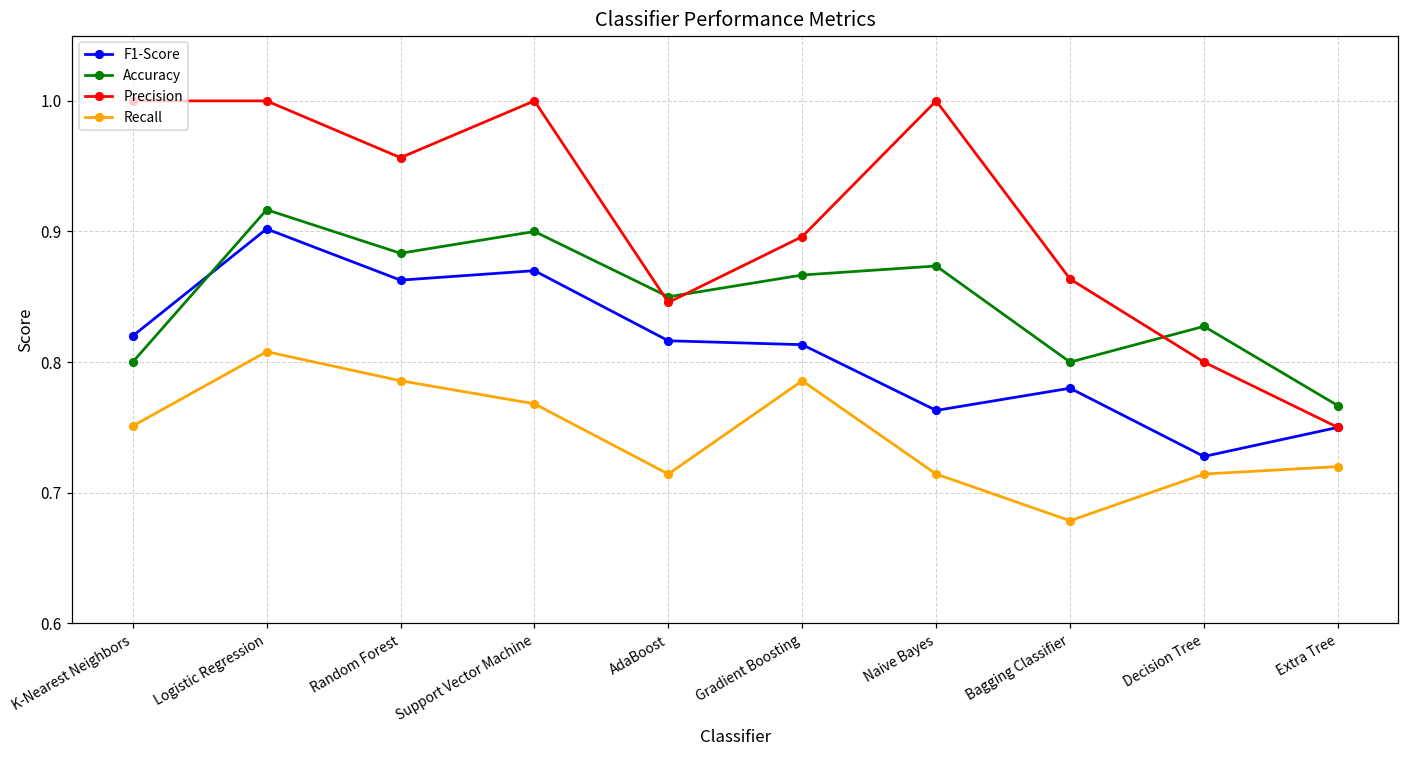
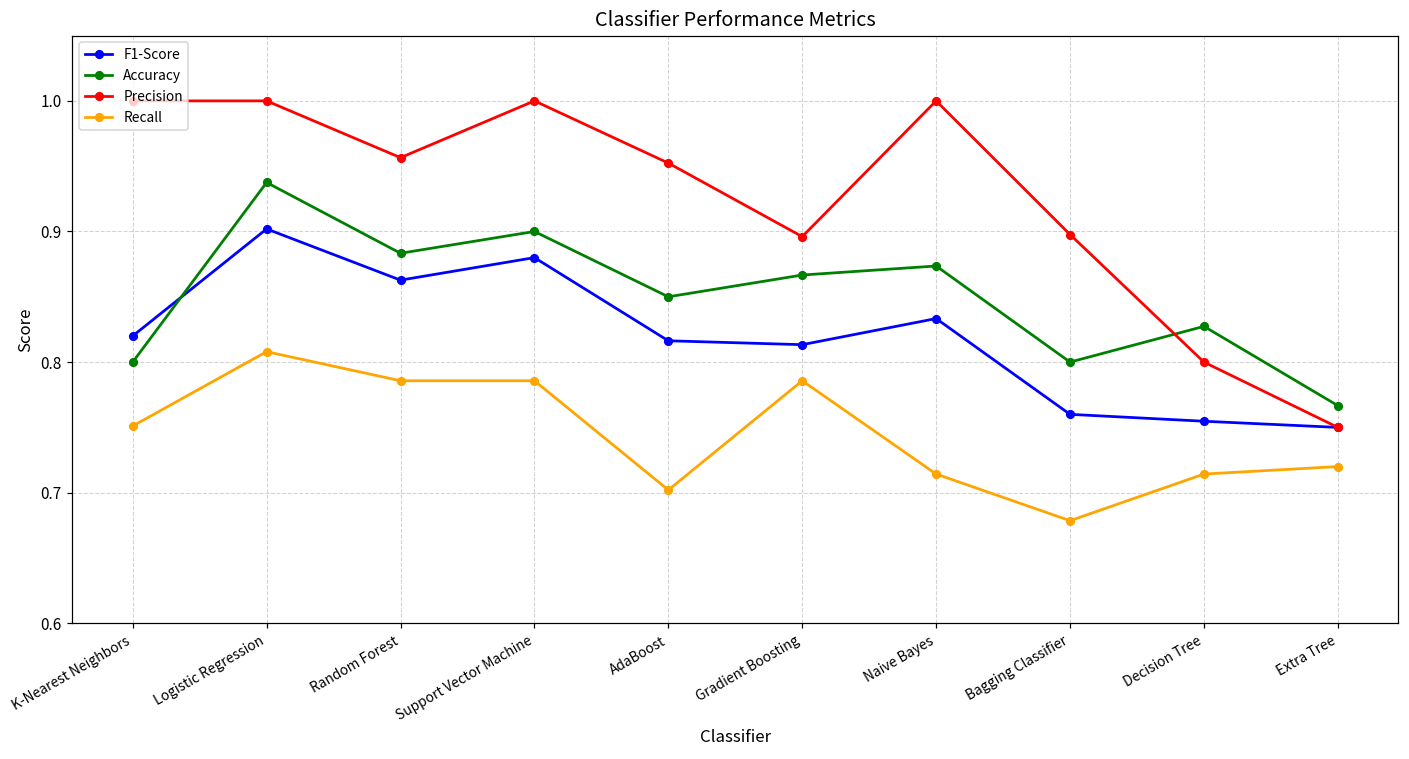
  {
    "F1-Score": {
      "K-Nearest Neighbors": 0.820,
      "Logistic Regression": 0.902,
      "Random Forest": 0.863,
-     "Support Vector Machine": 0.87,
+     "Support Vector Machine": 0.88,
      "AdaBoost": 0.816,
      "Gradient Boosting": 0.813,
-     "Naive Bayes": 0.763,
-     "Bagging Classifier": 0.78,
-     "Decision Tree": 0.728
+     "Naive Bayes": 0.833,
+     "Bagging Classifier": 0.76,
+     "Decision Tree": 0.755
    },
    "Accuracy": {
      "K-Nearest Neighbors": 0.800,
-     "Logistic Regression": 0.917,
+     "Logistic Regression": 0.938,
      "Random Forest": 0.883,
      "Support Vector Machine": 0.900,
      "AdaBoost": 0.850,
      "Gradient Boosting": 0.867,
      "Naive Bayes": 0.874,
      "Bagging Classifier": 0.800,
      "Decision Tree": 0.827,
      "Extra Tree": 0.767
    },
    "Precision": {
      "Logistic Regression": 1.000,
      "Random Forest": 0.957,
      "Support Vector Machine": 1.000,
-     "AdaBoost": 0.846,
+     "AdaBoost": 0.952,
      "Gradient Boosting": 0.896,
      "Naive Bayes": 1.000,
-     "Bagging Classifier": 0.864,
+     "Bagging Classifier": 0.898,
      "Decision Tree": 0.800
    },
    "Recall": {
      "K-Nearest Neighbors": 0.751,
      "Logistic Regression": 0.808,
      "Random Forest": 0.786,
-     "Support Vector Machine": 0.768,
-     "AdaBoost": 0.714,
+     "Support Vector Machine": 0.786,
+     "AdaBoost": 0.702,
      "Gradient Boosting": 0.786,
      "Naive Bayes": 0.714,
      "Bagging Classifier": 0.679,
      "Decision Tree": 0.714,
      "Extra Tree": 0.720
    }
  }
